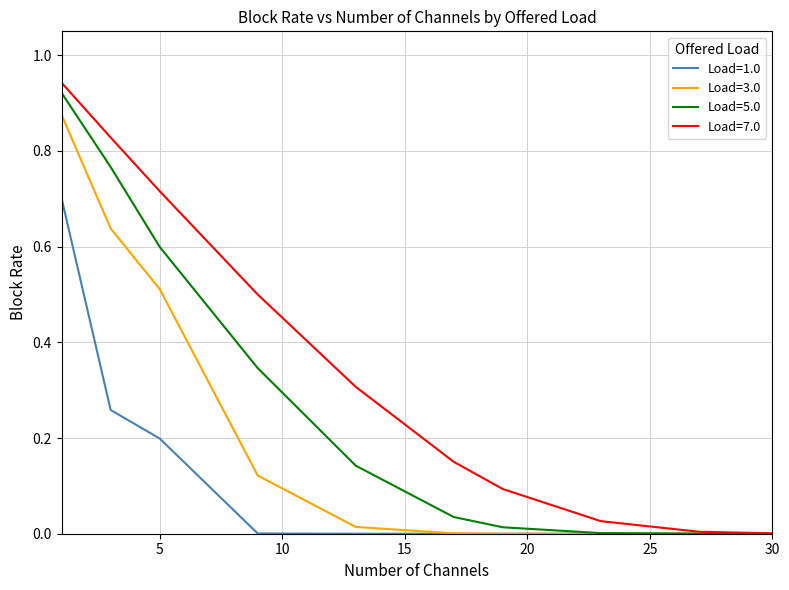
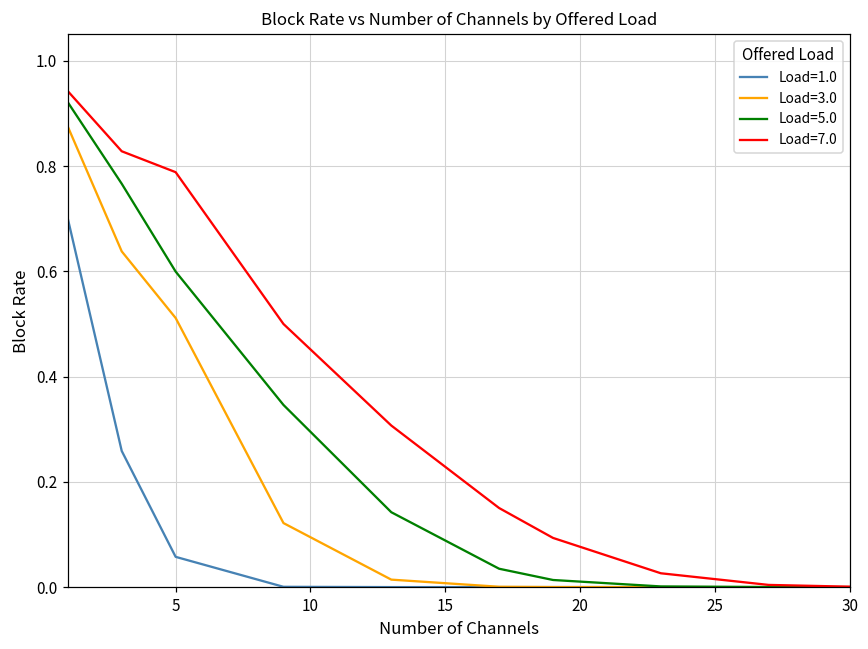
  {
    "Load=1.0": {
-     "5": 0.20
+     "5": 0.06
    },
    "Load=3.0": {
      "5": 0.51
    },
    "Load=5.0": {
      "5": 0.60
    },
    "Load=7.0": {
-     "5": 0.72
+     "5": 0.79
    }
  }
